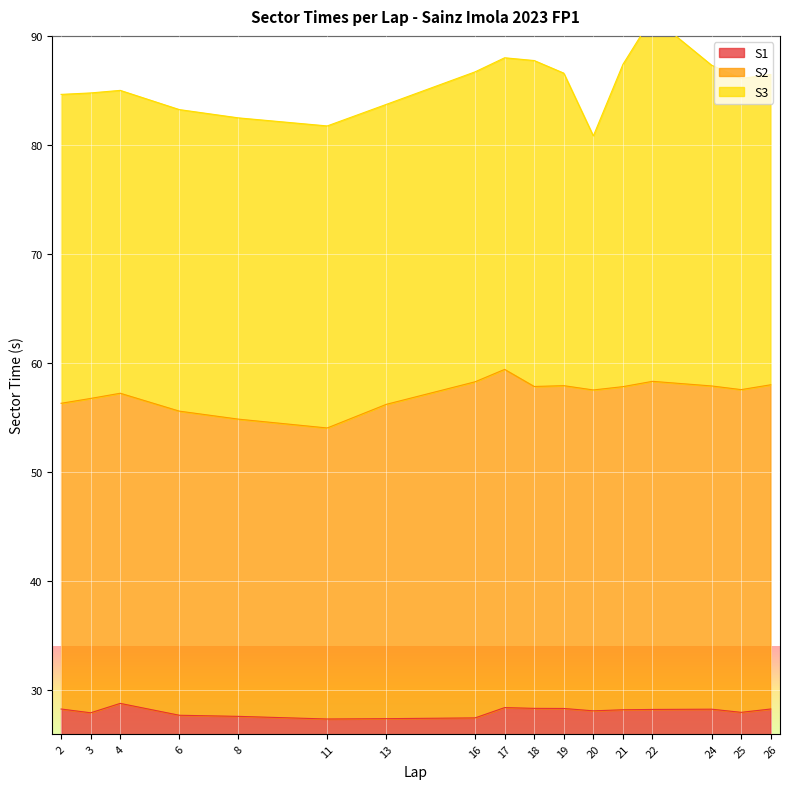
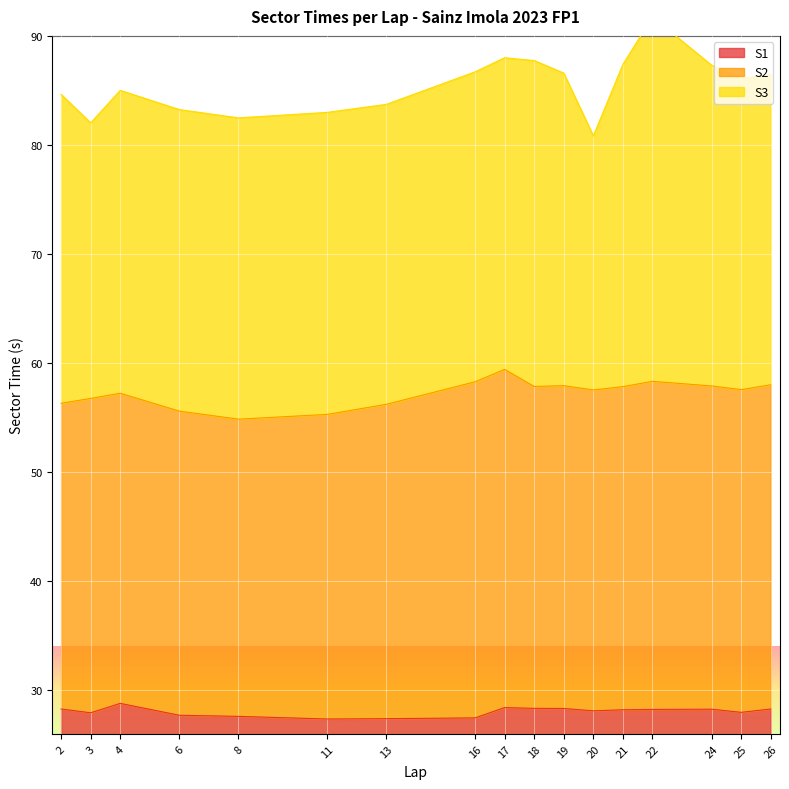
  {
    "S1": {
      "2": 28.3,
      "3": 27.9,
      "4": 28.8,
      "6": 27.7,
      "8": 27.6,
      "11": 27.4,
      "13": 27.4,
      "16": 27.5,
      "17": 28.4,
      "18": 28.3,
      "19": 28.3,
      "20": 28.1,
      "21": 28.2,
      "22": 28.2,
      "24": 28.3,
      "25": 28.0,
      "26": 28.3
    },
    "S2": {
      "2": 28.0,
      "3": 28.8,
      "4": 28.4,
      "6": 27.9,
      "8": 27.3,
-     "11": 26.7,
+     "11": 27.9,
      "13": 28.8,
      "16": 30.8,
      "17": 31.0,
      "18": 29.5,
      "19": 29.6,
      "20": 29.4,
      "21": 29.6,
      "22": 30.1,
      "24": 29.6,
      "25": 29.6,
      "26": 29.7
    },
    "S3": {
      "2": 28.3,
-     "3": 28.0,
+     "3": 25.3,
      "4": 27.8,
      "6": 27.7,
      "8": 27.6,
      "11": 27.7,
      "13": 27.5,
      "16": 28.4,
      "17": 28.6,
      "18": 29.9,
      "19": 28.7,
      "20": 23.3,
      "21": 29.5,
      "24": 29.4
    }
  }
